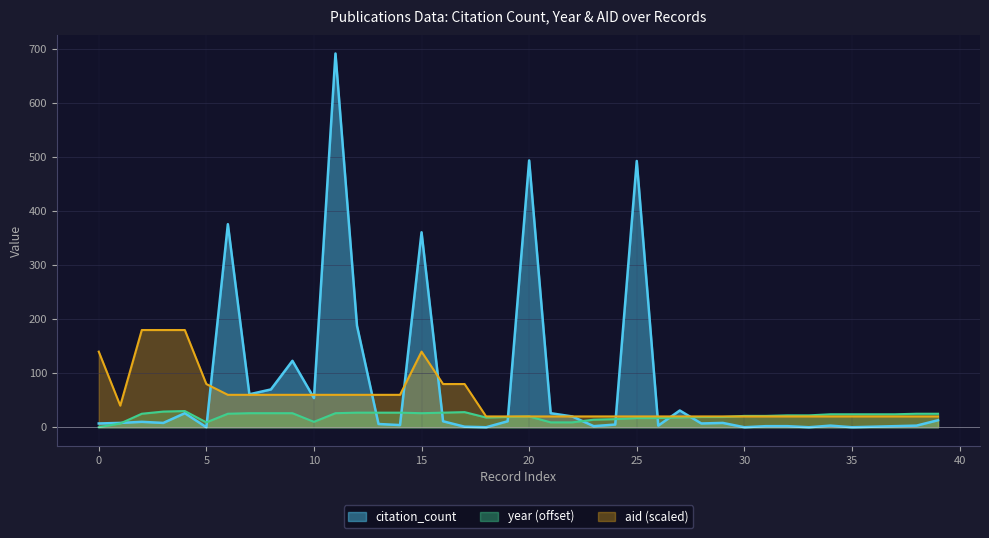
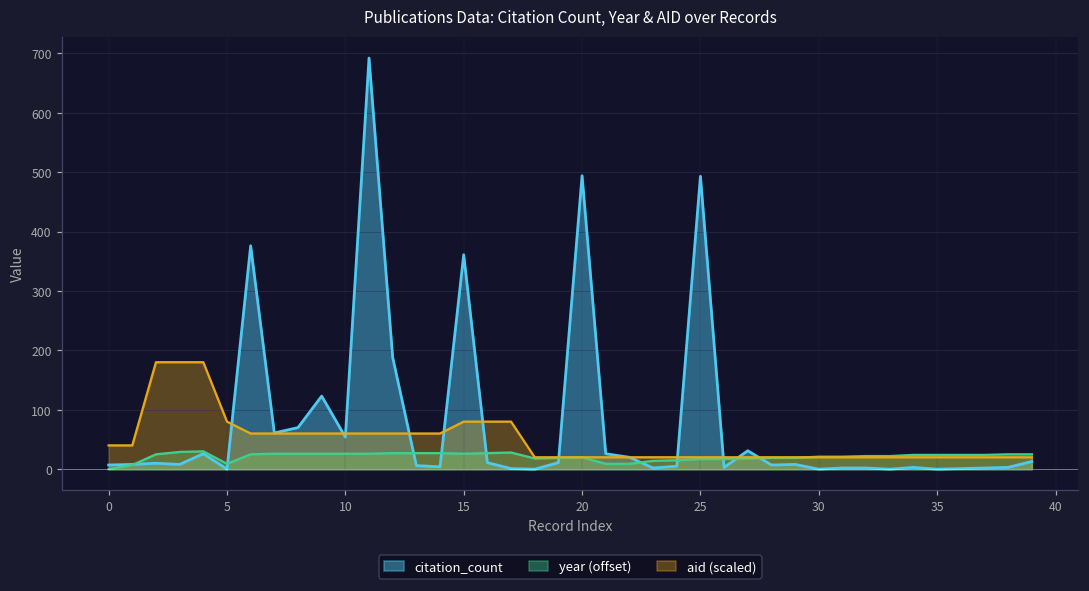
  {
    "citation_count": {
      "0": 10,
      "5": 0,
      "10": 50,
      "15": 360,
      "20": 490,
      "25": 490,
      "30": 0,
      "35": 0
    },
    "year (offset)": {
      "0": 0,
      "5": 10,
-     "10": 10,
+     "10": 30,
      "15": 30
    },
    "aid (scaled)": {
-     "0": 140,
+     "0": 40,
      "5": 80,
      "10": 60,
-     "15": 140
+     "15": 80
    }
  }
